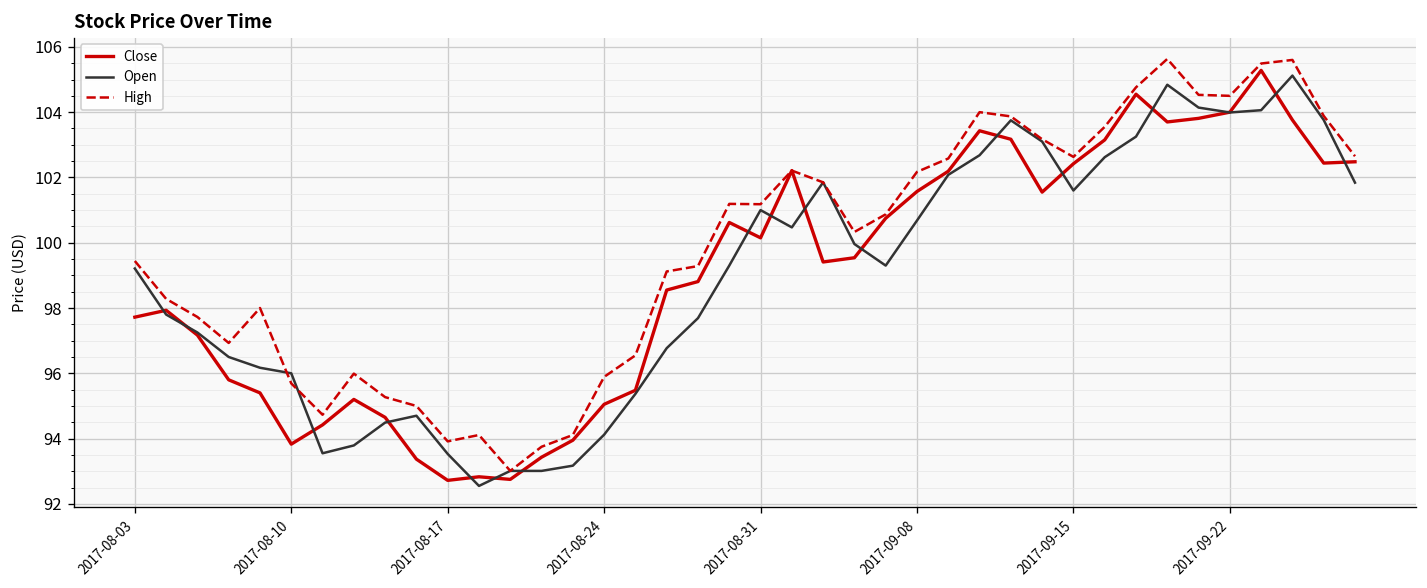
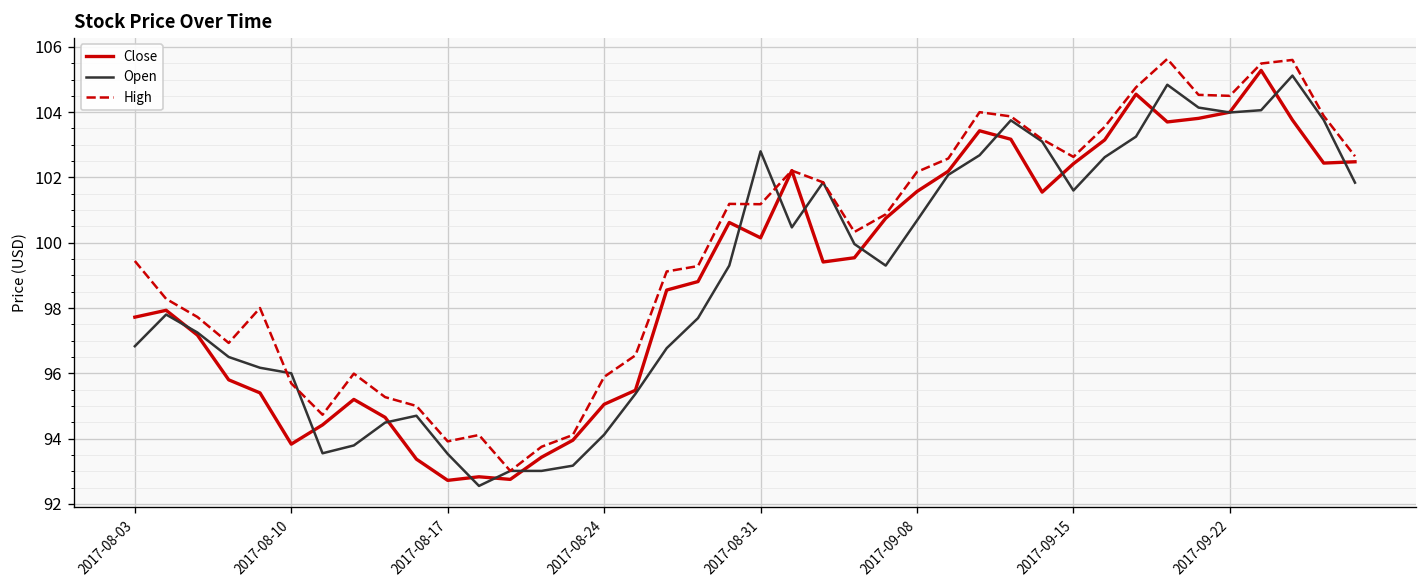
  {
    "Open": {
-     "2017-08-03": 99.2,
+     "2017-08-03": 96.8,
      "2017-08-10": 96.0,
      "2017-08-17": 93.5,
      "2017-08-24": 94.1,
-     "2017-08-31": 101.0,
+     "2017-08-31": 102.8,
      "2017-09-08": 100.7,
      "2017-09-15": 101.6
    }
  }
